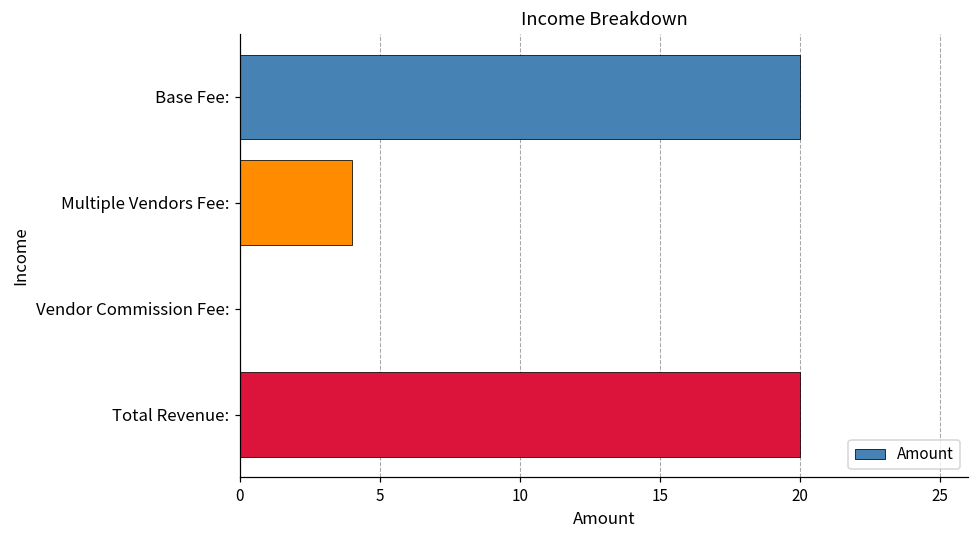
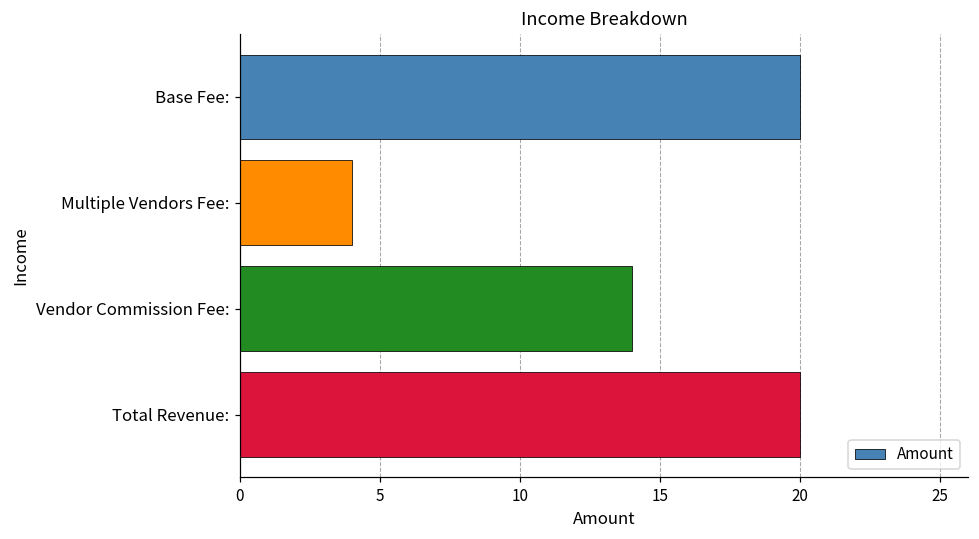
  {
    "Base Fee:": 20,
    "Multiple Vendors Fee:": 4,
-   "Vendor Commission Fee:": 0,
+   "Vendor Commission Fee:": 14,
    "Total Revenue:": 20
  }
